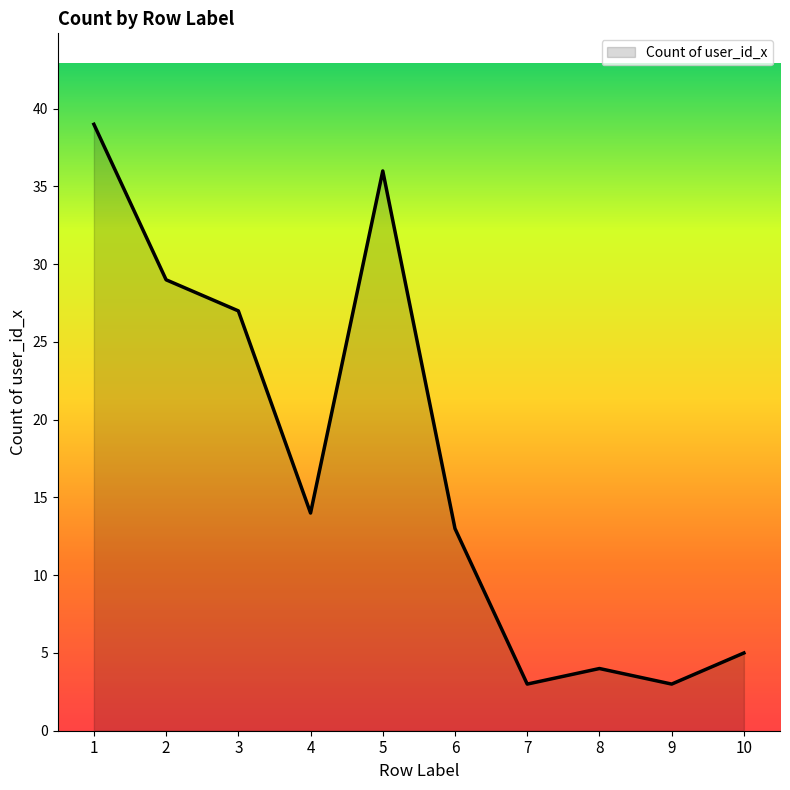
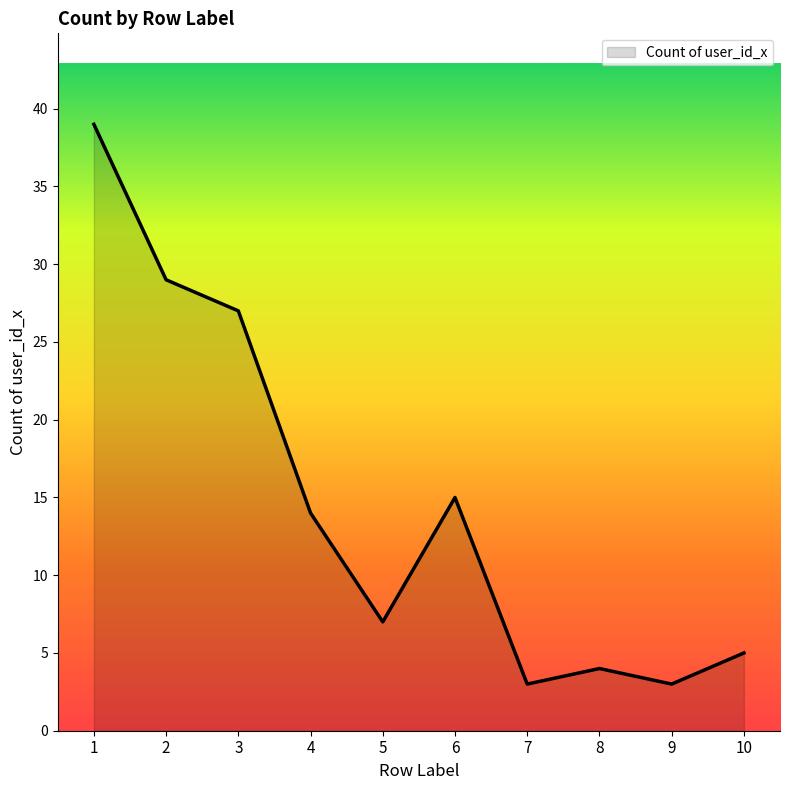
  {
    "1": 39,
    "2": 29,
    "3": 27,
    "4": 14,
-   "5": 36,
-   "6": 13,
+   "5": 7,
+   "6": 15,
    "7": 3,
    "8": 4,
    "9": 3,
    "10": 5
  }
